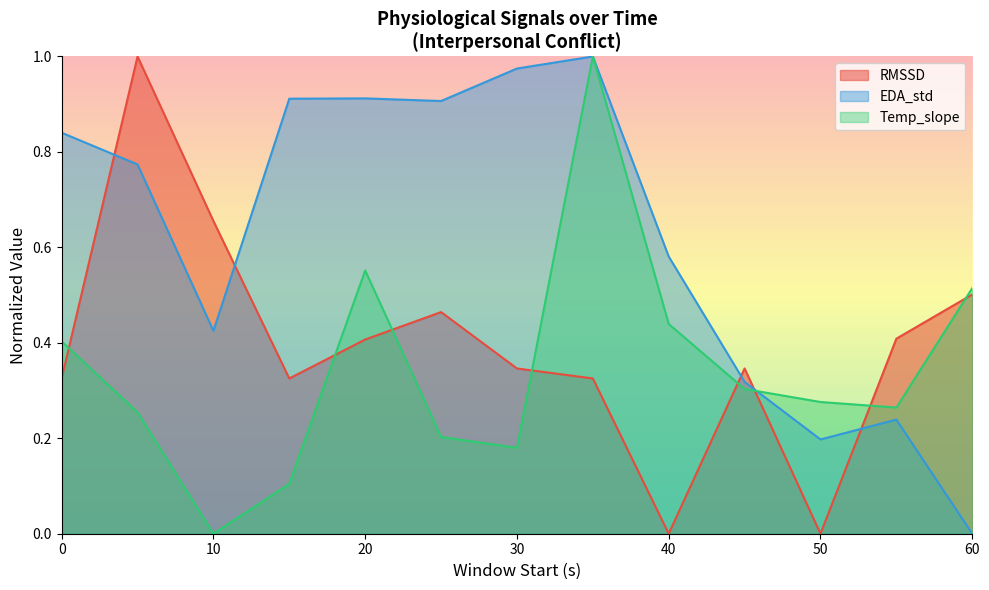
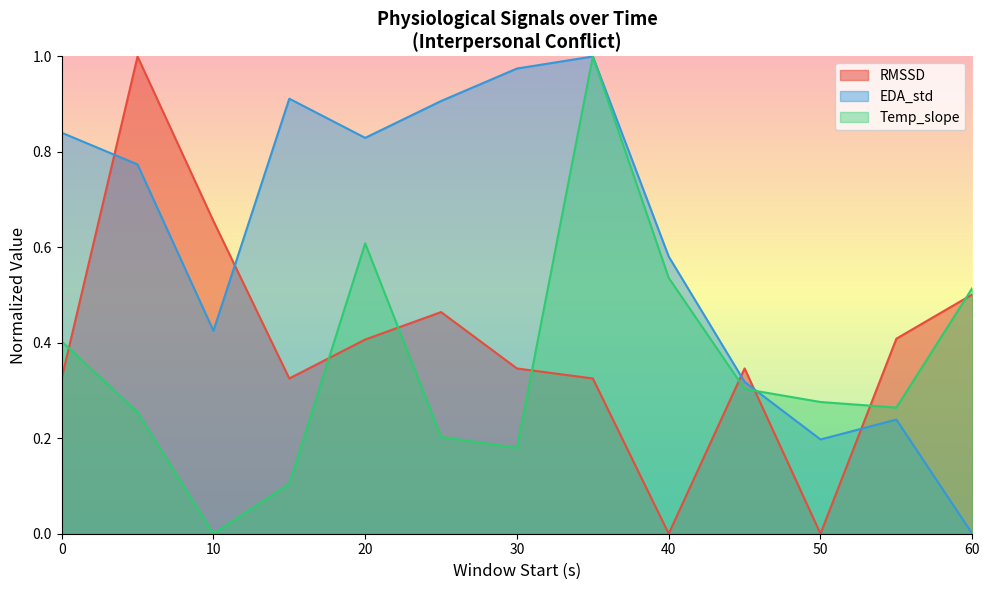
  {
    "RMSSD": {
      "0": 0.33,
      "10": 0.66,
      "20": 0.41,
      "30": 0.35,
      "40": 0.00,
      "50": 0.00,
      "60": 0.50
    },
    "EDA_std": {
      "0": 0.84,
      "10": 0.43,
-     "20": 0.91,
+     "20": 0.83,
      "30": 0.97,
      "40": 0.58,
      "50": 0.20,
      "60": 0.00
    },
    "Temp_slope": {
      "0": 0.40,
      "10": 0.00,
-     "20": 0.55,
+     "20": 0.61,
      "30": 0.18,
-     "40": 0.44,
+     "40": 0.54,
      "50": 0.28,
      "60": 0.51
    }
  }
